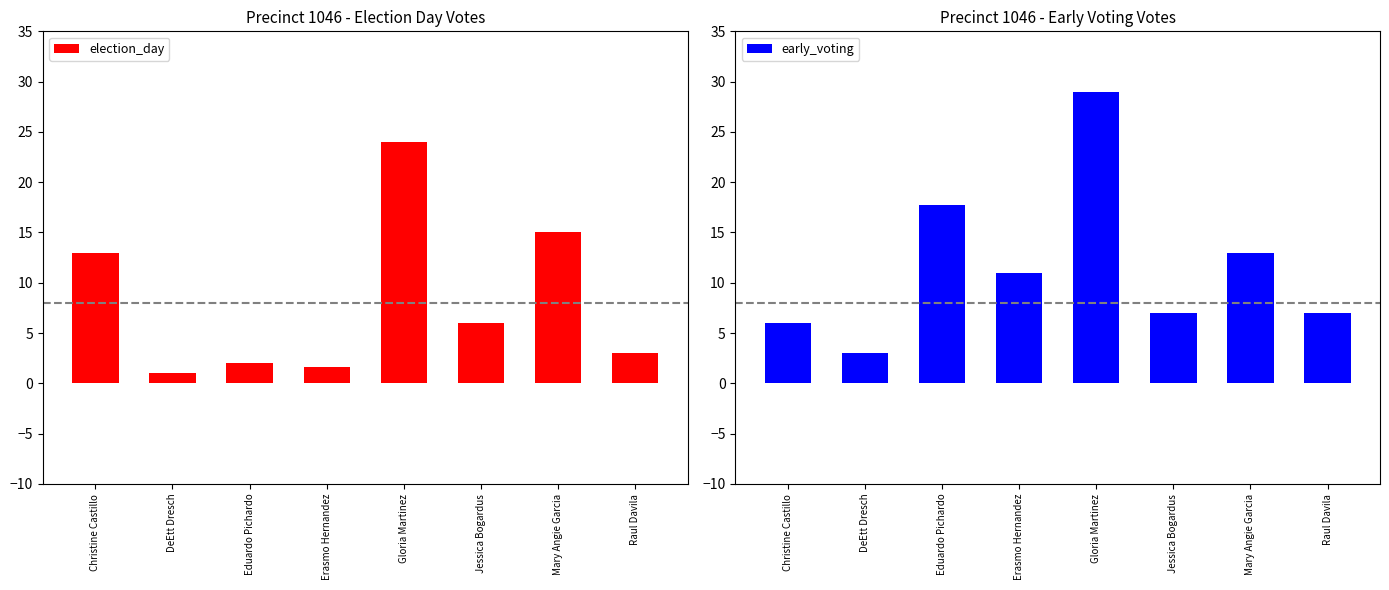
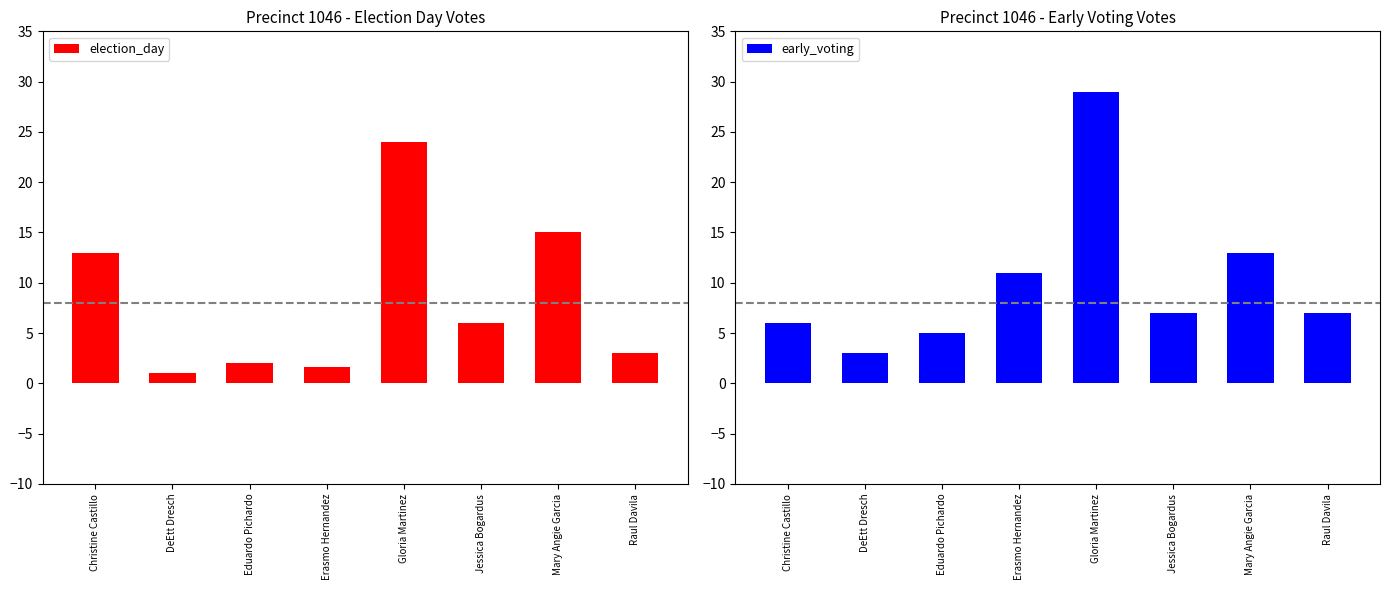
  {
    "Precinct 1046 - Election Day Votes": {
      "Christine Castillo": 13.0,
      "DeEtt Dresch": 1.0,
      "Eduardo Pichardo": 2.0,
      "Erasmo Hernandez": 1.6,
      "Gloria Martinez": 24.0,
      "Jessica Bogardus": 6.0,
      "Mary Angie Garcia": 15.0,
      "Raul Davila": 3.0
    },
    "Precinct 1046 - Early Voting Votes": {
      "Christine Castillo": 6.0,
      "DeEtt Dresch": 3.0,
-     "Eduardo Pichardo": 17.7,
+     "Eduardo Pichardo": 5.0,
      "Erasmo Hernandez": 11.0,
      "Gloria Martinez": 29.0,
      "Jessica Bogardus": 7.0,
      "Mary Angie Garcia": 13.0,
      "Raul Davila": 7.0
    }
  }
